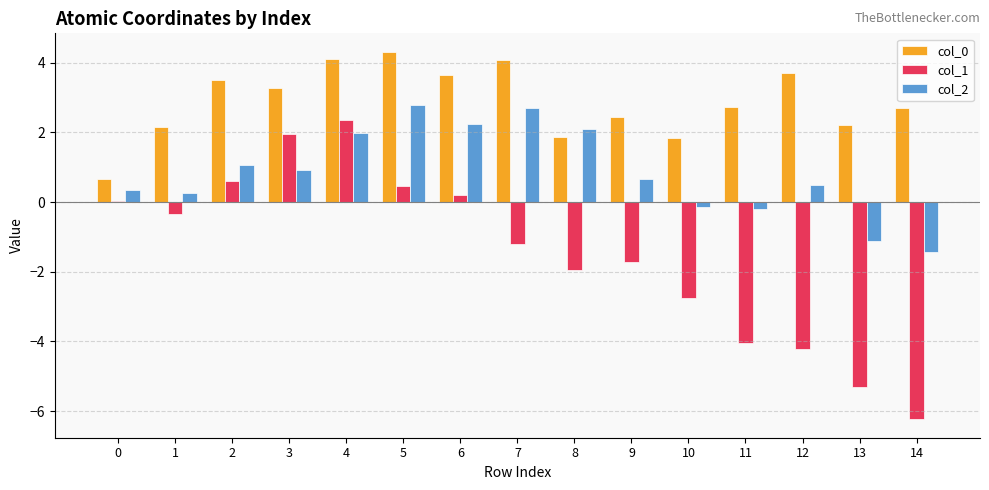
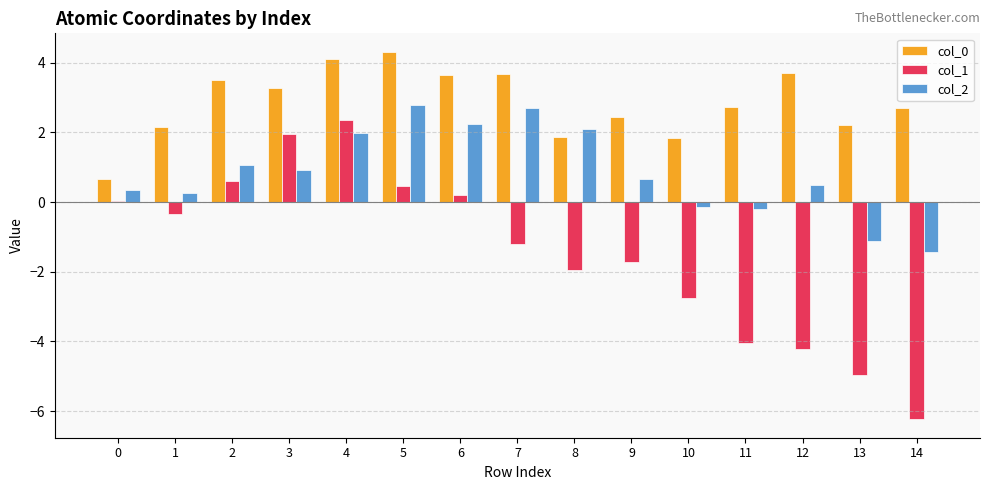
  {
    "col_0": {
      "0": 0.7,
      "1": 2.2,
      "2": 3.5,
      "3": 3.3,
      "4": 4.1,
      "5": 4.3,
      "6": 3.6,
-     "7": 4.1,
+     "7": 3.7,
      "8": 1.9,
      "9": 2.5,
      "10": 1.9,
      "11": 2.7,
      "12": 3.7,
      "13": 2.2,
      "14": 2.7
    },
    "col_1": {
      "1": -0.3,
      "2": 0.6,
      "3": 2.0,
      "4": 2.4,
      "5": 0.5,
      "6": 0.2,
      "7": -1.2,
      "8": -1.9,
      "9": -1.7,
      "10": -2.8,
      "11": -4.0,
      "12": -4.2,
-     "13": -5.3,
+     "13": -5.0,
      "14": -6.2
    },
    "col_2": {
      "0": 0.3,
      "1": 0.3,
      "2": 1.1,
      "3": 0.9,
      "4": 2.0,
      "5": 2.8,
      "6": 2.2,
      "7": 2.7,
      "8": 2.1,
      "9": 0.7,
      "10": -0.1,
      "11": -0.2,
      "12": 0.5,
      "13": -1.1,
      "14": -1.4
    }
  }
